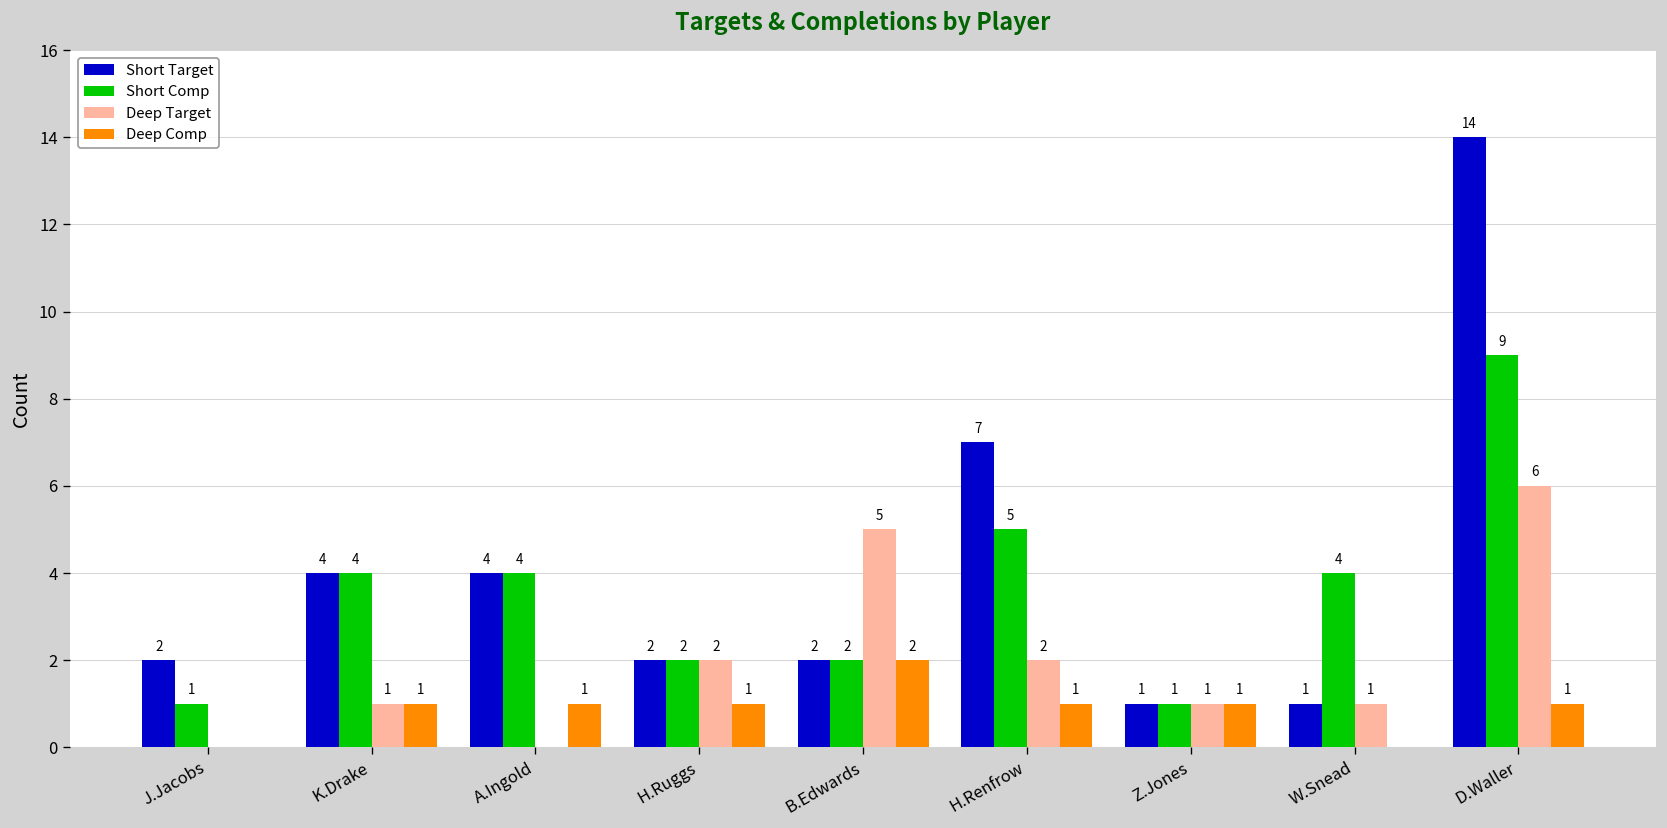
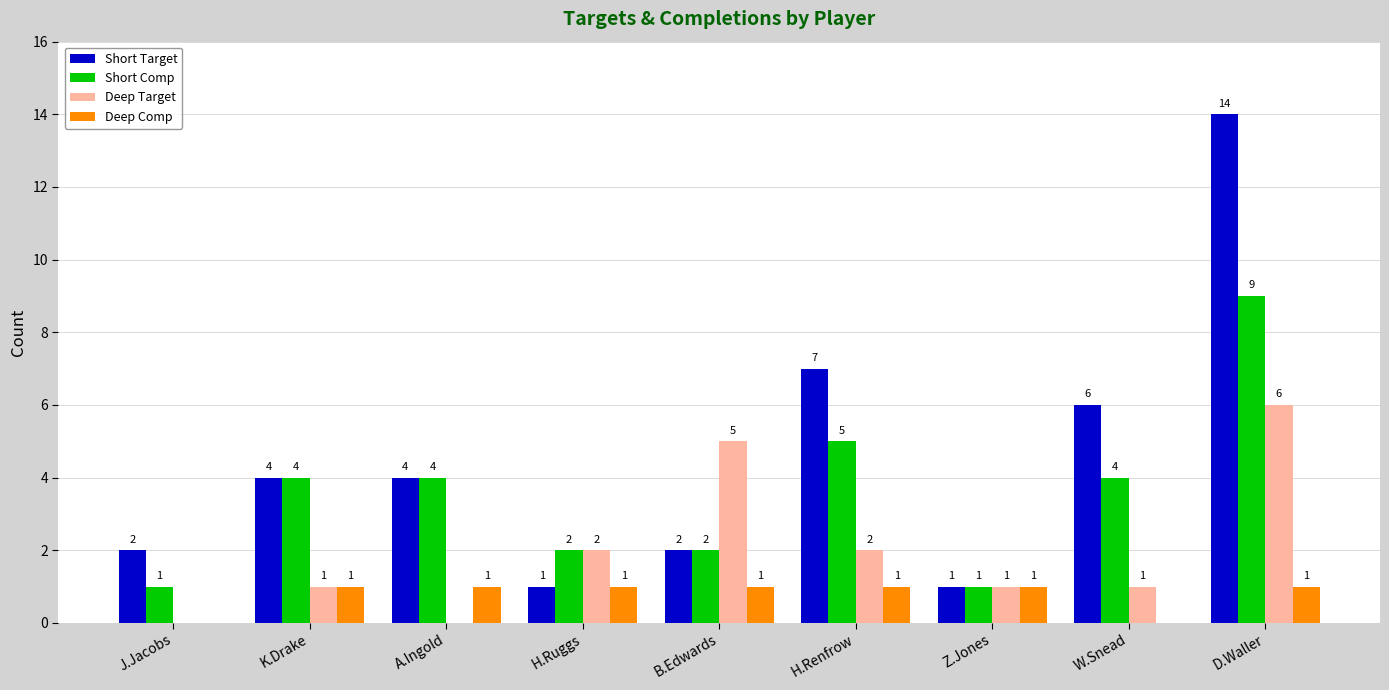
  {
    "Short Target": {
      "J.Jacobs": 2,
      "K.Drake": 4,
      "A.Ingold": 4,
-     "H.Ruggs": 2,
+     "H.Ruggs": 1,
      "B.Edwards": 2,
      "H.Renfrow": 7,
      "Z.Jones": 1,
-     "W.Snead": 1,
+     "W.Snead": 6,
      "D.Waller": 14
    },
    "Short Comp": {
      "J.Jacobs": 1,
      "K.Drake": 4,
      "A.Ingold": 4,
      "H.Ruggs": 2,
      "B.Edwards": 2,
      "H.Renfrow": 5,
      "Z.Jones": 1,
      "W.Snead": 4,
      "D.Waller": 9
    },
    "Deep Target": {
      "K.Drake": 1,
      "H.Ruggs": 2,
      "B.Edwards": 5,
      "H.Renfrow": 2,
      "Z.Jones": 1,
      "W.Snead": 1,
      "D.Waller": 6
    },
    "Deep Comp": {
      "K.Drake": 1,
      "A.Ingold": 1,
      "H.Ruggs": 1,
-     "B.Edwards": 2,
+     "B.Edwards": 1,
      "H.Renfrow": 1,
      "Z.Jones": 1,
      "D.Waller": 1
    }
  }
